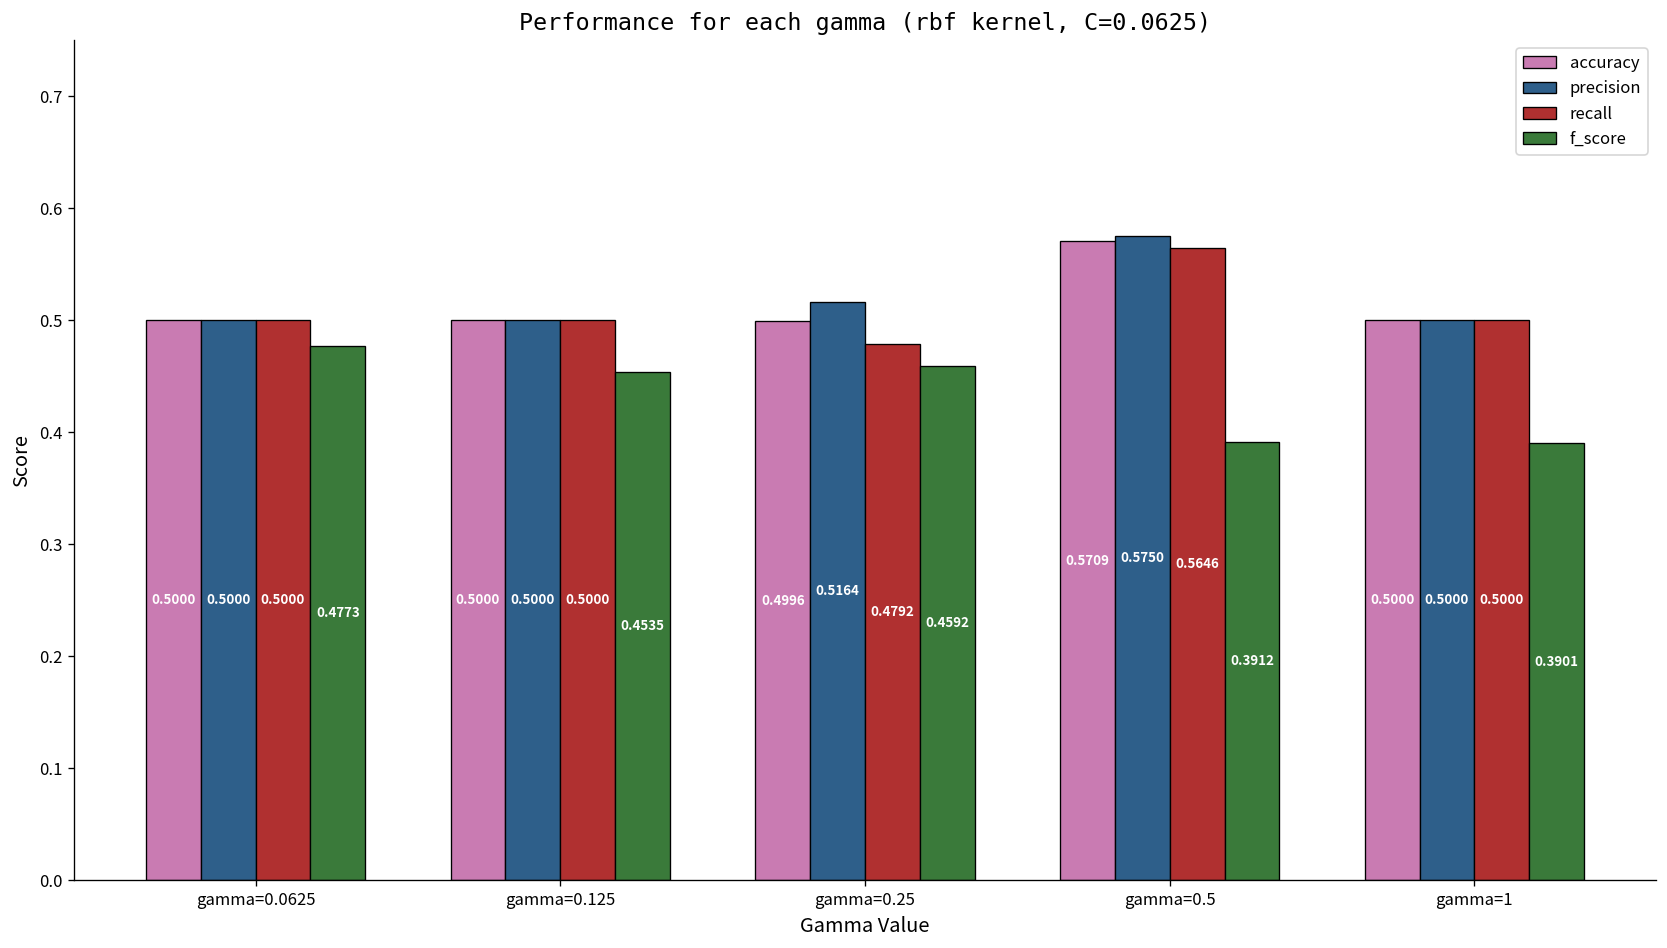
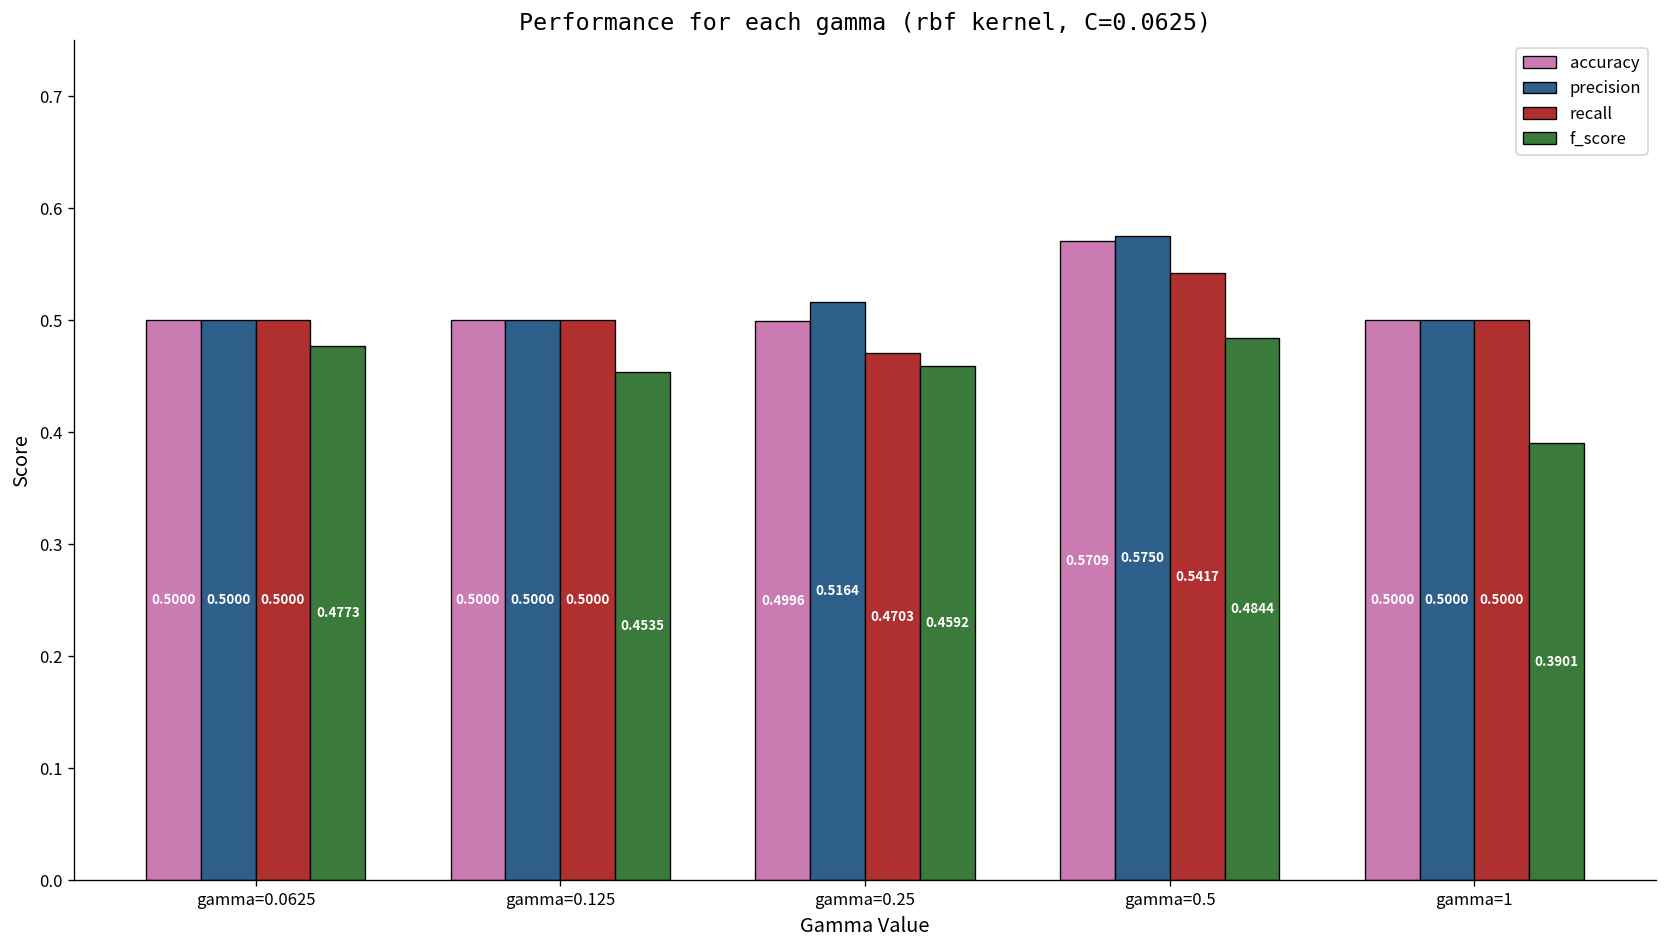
  {
    "accuracy": {
      "gamma=0.0625": 0.5000,
      "gamma=0.125": 0.5000,
      "gamma=0.25": 0.4996,
      "gamma=0.5": 0.5709,
      "gamma=1": 0.5000
    },
    "precision": {
      "gamma=0.0625": 0.5000,
      "gamma=0.125": 0.5000,
      "gamma=0.25": 0.5164,
      "gamma=0.5": 0.5750,
      "gamma=1": 0.5000
    },
    "recall": {
      "gamma=0.0625": 0.5000,
      "gamma=0.125": 0.5000,
-     "gamma=0.25": 0.4792,
-     "gamma=0.5": 0.5646,
+     "gamma=0.25": 0.4703,
+     "gamma=0.5": 0.5417,
      "gamma=1": 0.5000
    },
    "f_score": {
      "gamma=0.0625": 0.4773,
      "gamma=0.125": 0.4535,
      "gamma=0.25": 0.4592,
-     "gamma=0.5": 0.3912,
+     "gamma=0.5": 0.4844,
      "gamma=1": 0.3901
    }
  }
